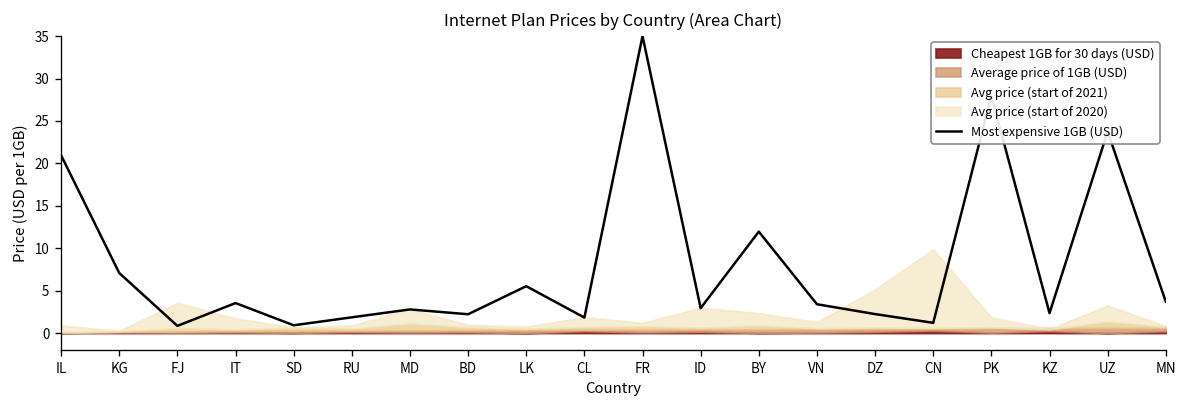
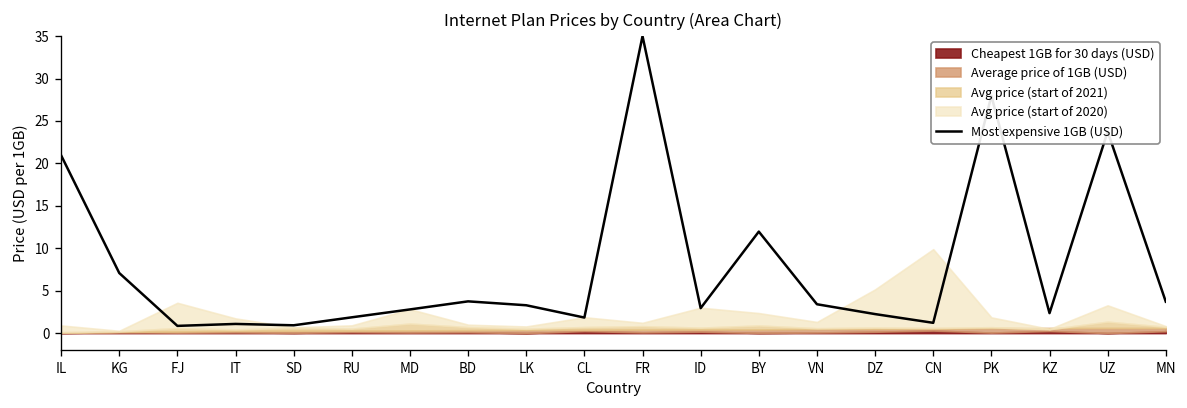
  {
    "Most expensive 1GB (USD)": {
      "IL": 21,
      "KG": 7,
-     "IT": 4,
+     "IT": 1,
      "RU": 2,
-     "BD": 2,
-     "LK": 6,
+     "BD": 4,
+     "LK": 3,
      "FR": 35,
      "BY": 12,
      "VN": 3,
      "DZ": 2,
      "CN": 1,
      "KZ": 2,
      "MN": 4
    },
    "Cheapest 1GB for 30 days (USD)": {
      "LK": 0
    }
  }
